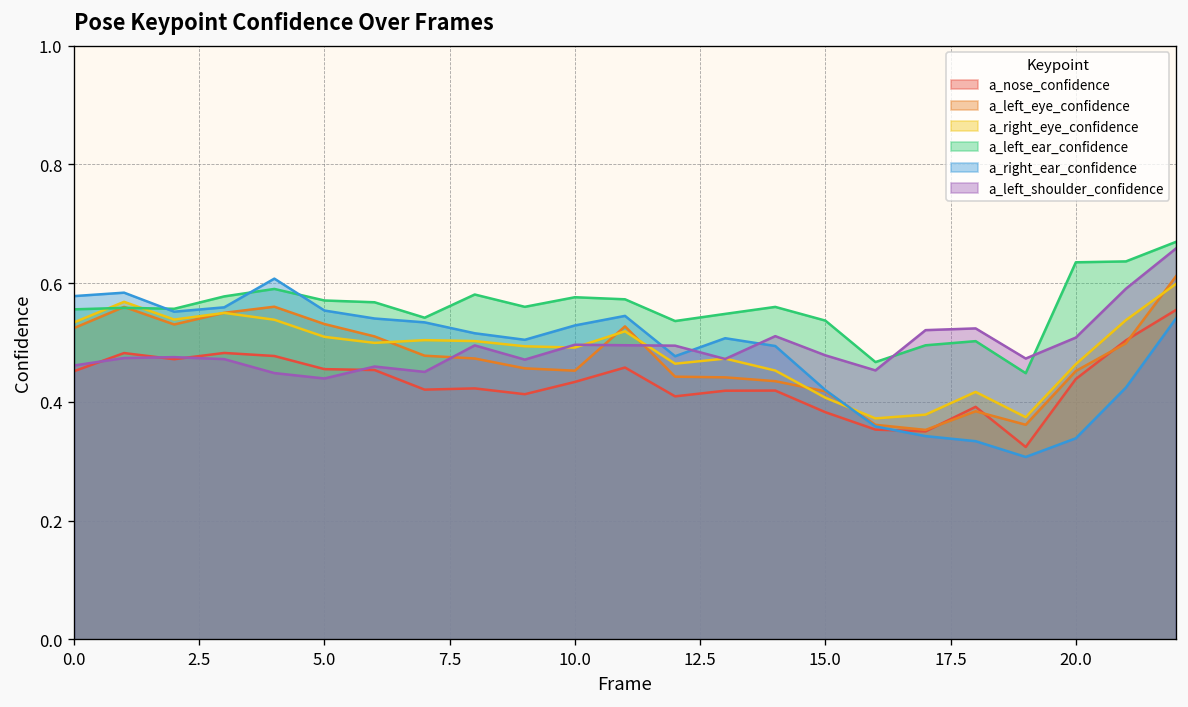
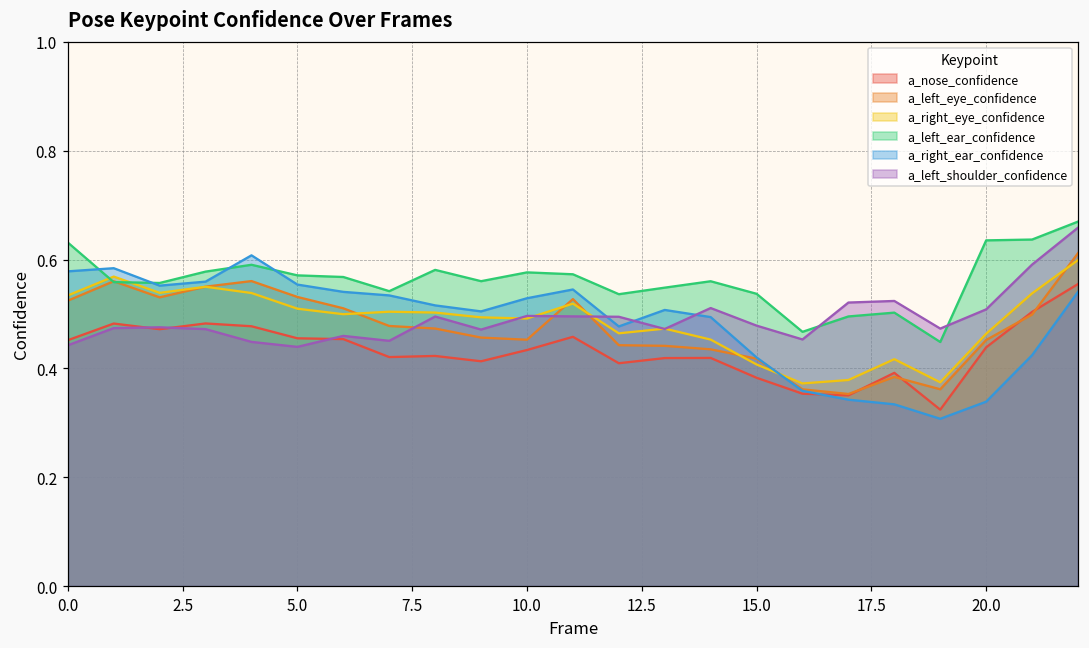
  {
    "a_left_ear_confidence": {
-     "0.0": 0.56,
+     "0.0": 0.63,
      "5.0": 0.57,
      "10.0": 0.58,
      "15.0": 0.54,
      "20.0": 0.64
    },
    "a_right_ear_confidence": {
      "0.0": 0.58,
      "5.0": 0.55,
      "10.0": 0.53,
      "20.0": 0.34
    },
    "a_left_shoulder_confidence": {
-     "0.0": 0.46,
+     "0.0": 0.44,
      "5.0": 0.44,
      "15.0": 0.48,
      "20.0": 0.51
    }
  }
